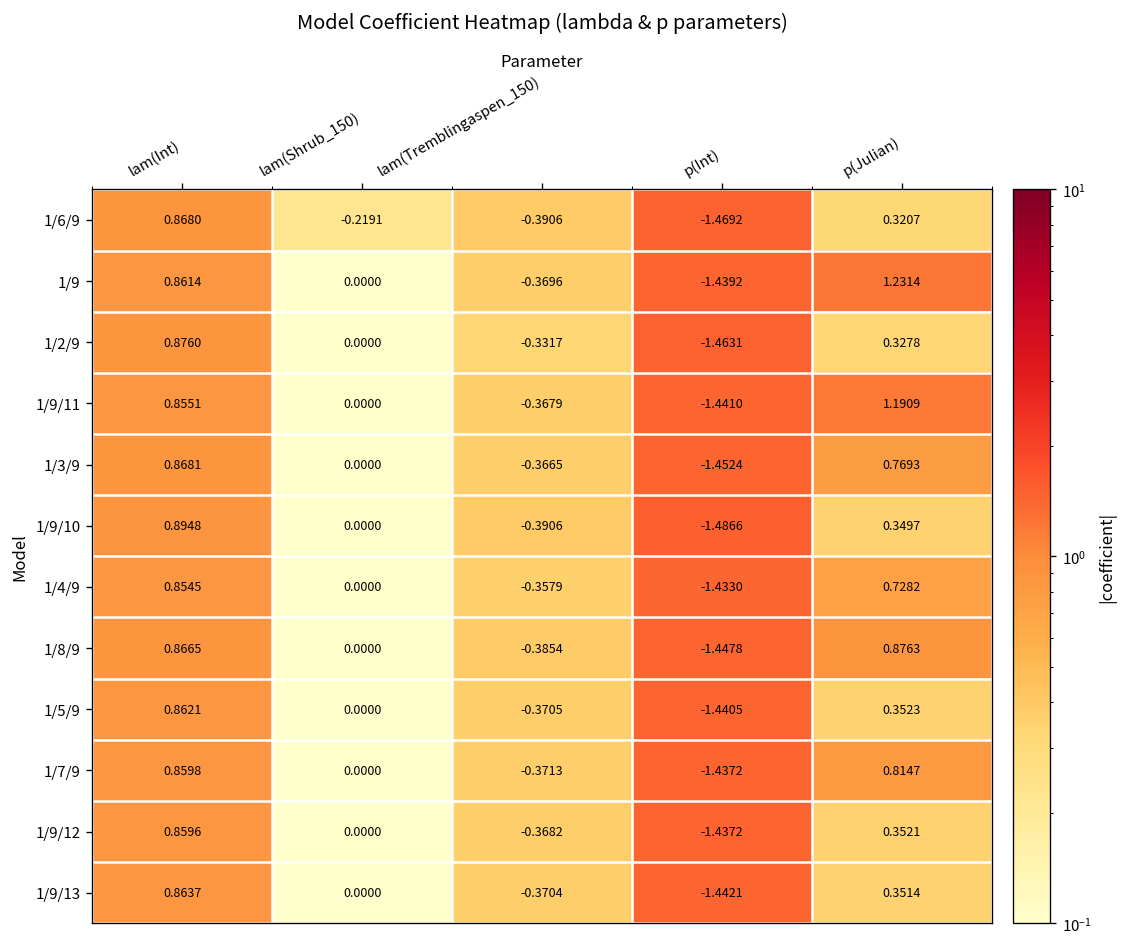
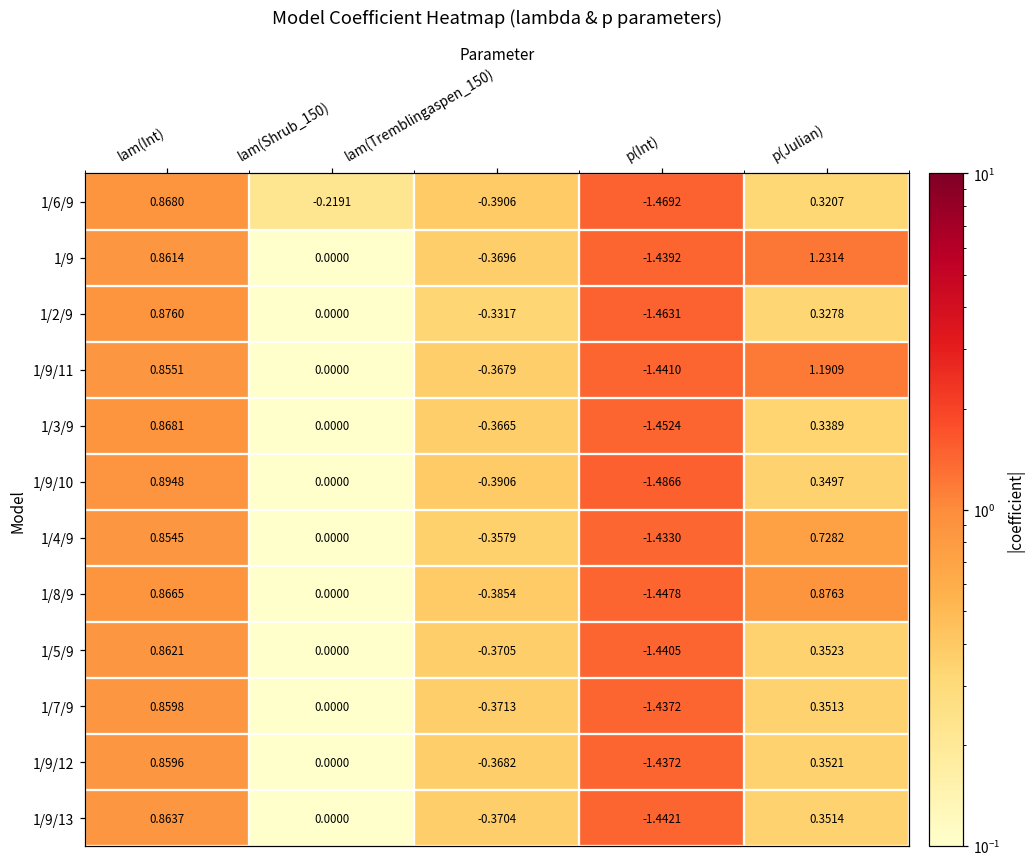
  {
    "1/6/9": {
      "lam(Int)": 0.8680,
      "lam(Shrub_150)": -0.2191,
      "lam(Tremblingaspen_150)": -0.3906,
      "p(Int)": -1.4692,
      "p(Julian)": 0.3207
    },
    "1/9": {
      "lam(Int)": 0.8614,
      "lam(Shrub_150)": 0.0000,
      "lam(Tremblingaspen_150)": -0.3696,
      "p(Int)": -1.4392,
      "p(Julian)": 1.2314
    },
    "1/2/9": {
      "lam(Int)": 0.8760,
      "lam(Shrub_150)": 0.0000,
      "lam(Tremblingaspen_150)": -0.3317,
      "p(Int)": -1.4631,
      "p(Julian)": 0.3278
    },
    "1/9/11": {
      "lam(Int)": 0.8551,
      "lam(Shrub_150)": 0.0000,
      "lam(Tremblingaspen_150)": -0.3679,
      "p(Int)": -1.4410,
      "p(Julian)": 1.1909
    },
    "1/3/9": {
      "lam(Int)": 0.8681,
      "lam(Shrub_150)": 0.0000,
      "lam(Tremblingaspen_150)": -0.3665,
      "p(Int)": -1.4524,
-     "p(Julian)": 0.7693
+     "p(Julian)": 0.3389
    },
    "1/9/10": {
      "lam(Int)": 0.8948,
      "lam(Shrub_150)": 0.0000,
      "lam(Tremblingaspen_150)": -0.3906,
      "p(Int)": -1.4866,
      "p(Julian)": 0.3497
    },
    "1/4/9": {
      "lam(Int)": 0.8545,
      "lam(Shrub_150)": 0.0000,
      "lam(Tremblingaspen_150)": -0.3579,
      "p(Int)": -1.4330,
      "p(Julian)": 0.7282
    },
    "1/8/9": {
      "lam(Int)": 0.8665,
      "lam(Shrub_150)": 0.0000,
      "lam(Tremblingaspen_150)": -0.3854,
      "p(Int)": -1.4478,
      "p(Julian)": 0.8763
    },
    "1/5/9": {
      "lam(Int)": 0.8621,
      "lam(Shrub_150)": 0.0000,
      "lam(Tremblingaspen_150)": -0.3705,
      "p(Int)": -1.4405,
      "p(Julian)": 0.3523
    },
    "1/7/9": {
      "lam(Int)": 0.8598,
      "lam(Shrub_150)": 0.0000,
      "lam(Tremblingaspen_150)": -0.3713,
      "p(Int)": -1.4372,
-     "p(Julian)": 0.8147
+     "p(Julian)": 0.3513
    },
    "1/9/12": {
      "lam(Int)": 0.8596,
      "lam(Shrub_150)": 0.0000,
      "lam(Tremblingaspen_150)": -0.3682,
      "p(Int)": -1.4372,
      "p(Julian)": 0.3521
    },
    "1/9/13": {
      "lam(Int)": 0.8637,
      "lam(Shrub_150)": 0.0000,
      "lam(Tremblingaspen_150)": -0.3704,
      "p(Int)": -1.4421,
      "p(Julian)": 0.3514
    }
  }
